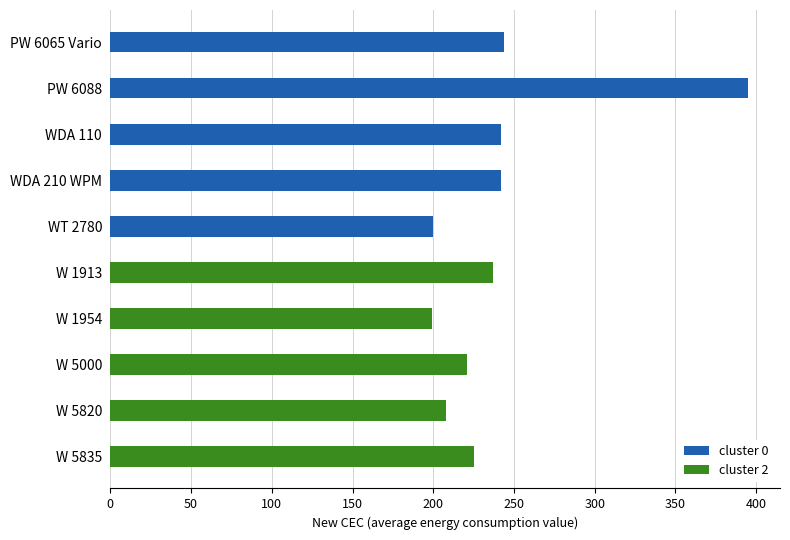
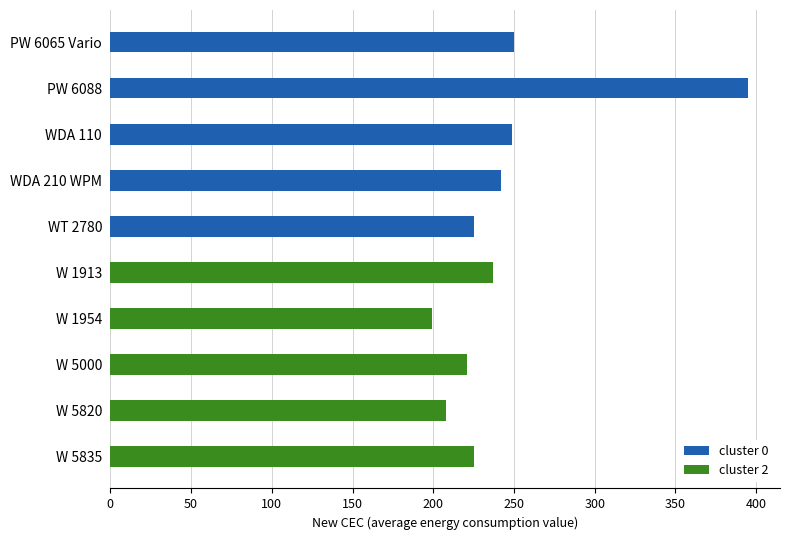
  {
    "cluster 0": {
-     "PW 6065 Vario": 244,
+     "PW 6065 Vario": 250,
      "PW 6088": 395,
-     "WDA 110": 242,
+     "WDA 110": 249,
      "WDA 210 WPM": 242,
-     "WT 2780": 200,
+     "WT 2780": 225,
      "W 1913": 0,
      "W 1954": 0,
      "W 5000": 0,
      "W 5820": 0,
      "W 5835": 0
    },
    "cluster 2": {
      "PW 6065 Vario": 0,
      "PW 6088": 0,
      "WDA 110": 0,
      "WDA 210 WPM": 0,
      "WT 2780": 0,
      "W 1913": 237,
      "W 1954": 199,
      "W 5000": 221,
      "W 5820": 208,
      "W 5835": 225
    }
  }
